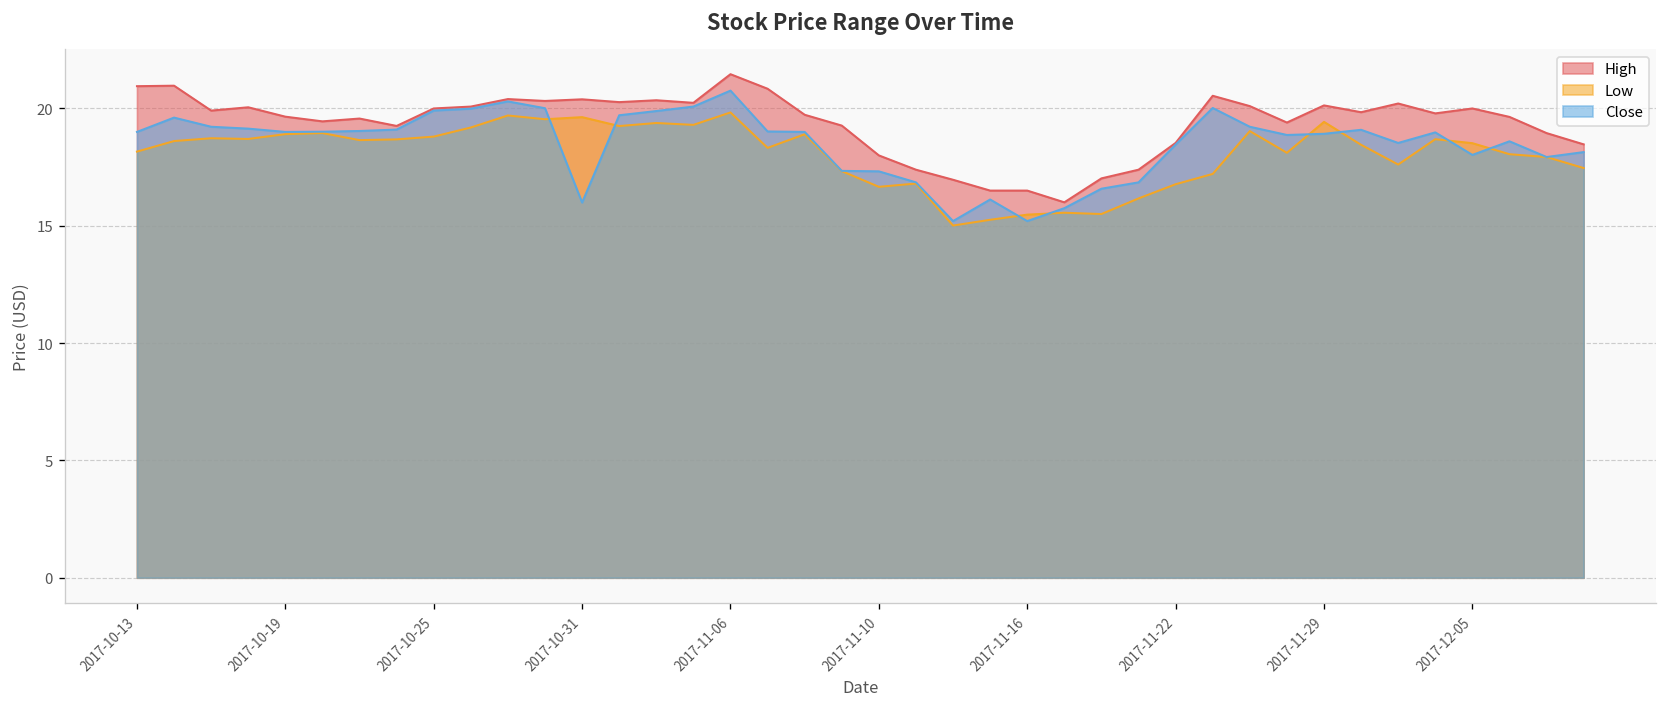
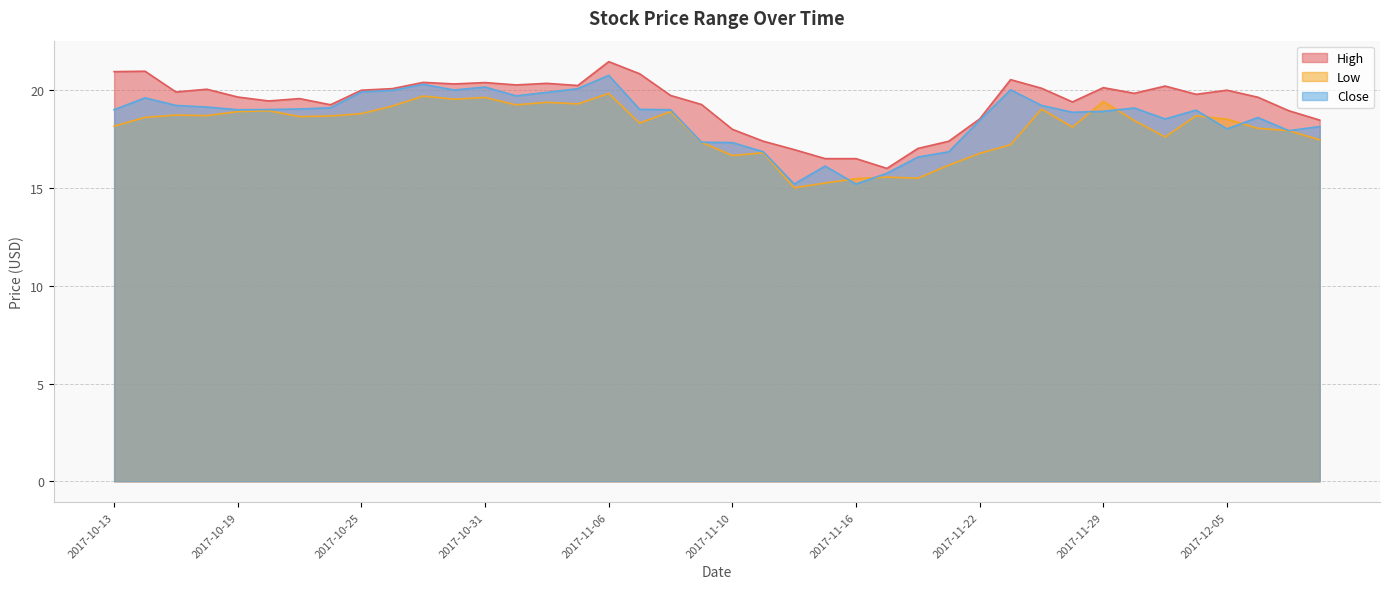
  {
    "High": {
      "2017-10-13": 20.9,
      "2017-10-19": 19.7,
      "2017-10-31": 20.4,
      "2017-11-06": 21.5,
      "2017-11-10": 18.0,
      "2017-11-16": 16.5,
      "2017-11-29": 20.1,
      "2017-12-05": 20.0
    },
    "Low": {
      "2017-10-13": 18.2,
      "2017-10-25": 18.8,
      "2017-10-31": 19.6,
      "2017-11-06": 19.8,
      "2017-11-10": 16.7,
      "2017-11-16": 15.5,
      "2017-11-22": 16.8,
      "2017-11-29": 19.4,
      "2017-12-05": 18.5
    },
    "Close": {
      "2017-10-13": 19.0,
-     "2017-10-31": 16.0,
+     "2017-10-31": 20.2,
      "2017-11-06": 20.8,
      "2017-11-10": 17.3,
      "2017-11-16": 15.2,
      "2017-11-29": 18.9,
      "2017-12-05": 18.0
    }
  }
